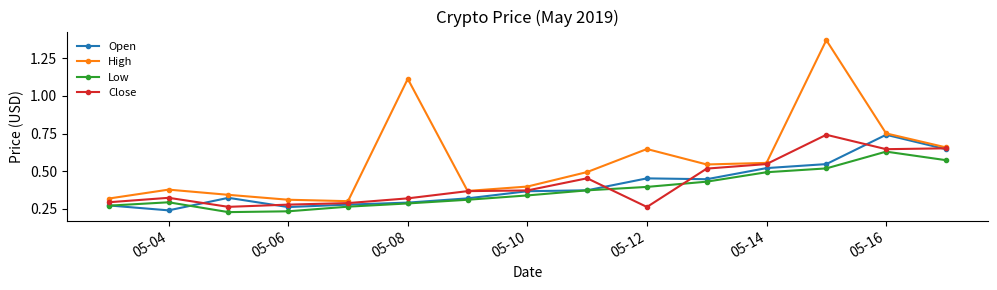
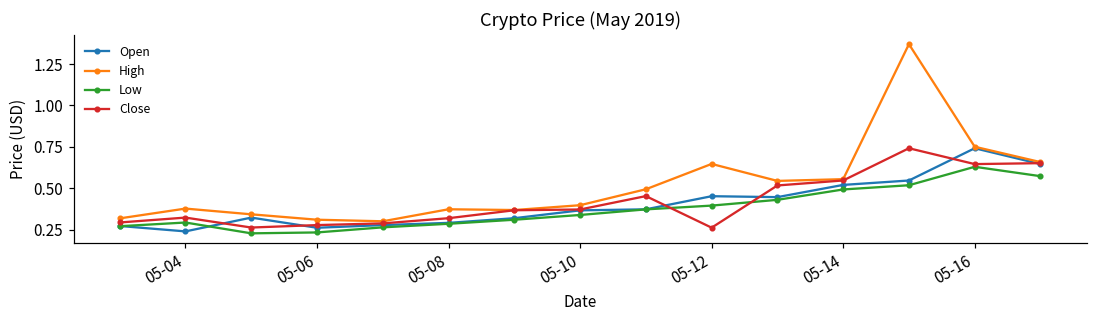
  {
    "Open": {
      "05-04": 0.24,
      "05-12": 0.45,
      "05-14": 0.52
    },
    "High": {
      "05-04": 0.38,
      "05-06": 0.31,
-     "05-08": 1.11,
+     "05-08": 0.37,
      "05-10": 0.40,
      "05-12": 0.65
    },
    "Low": {
      "05-04": 0.29,
      "05-06": 0.23,
      "05-10": 0.34,
      "05-12": 0.40,
      "05-14": 0.49
    },
    "Close": {
      "05-04": 0.32,
      "05-08": 0.32,
      "05-12": 0.26
    }
  }
